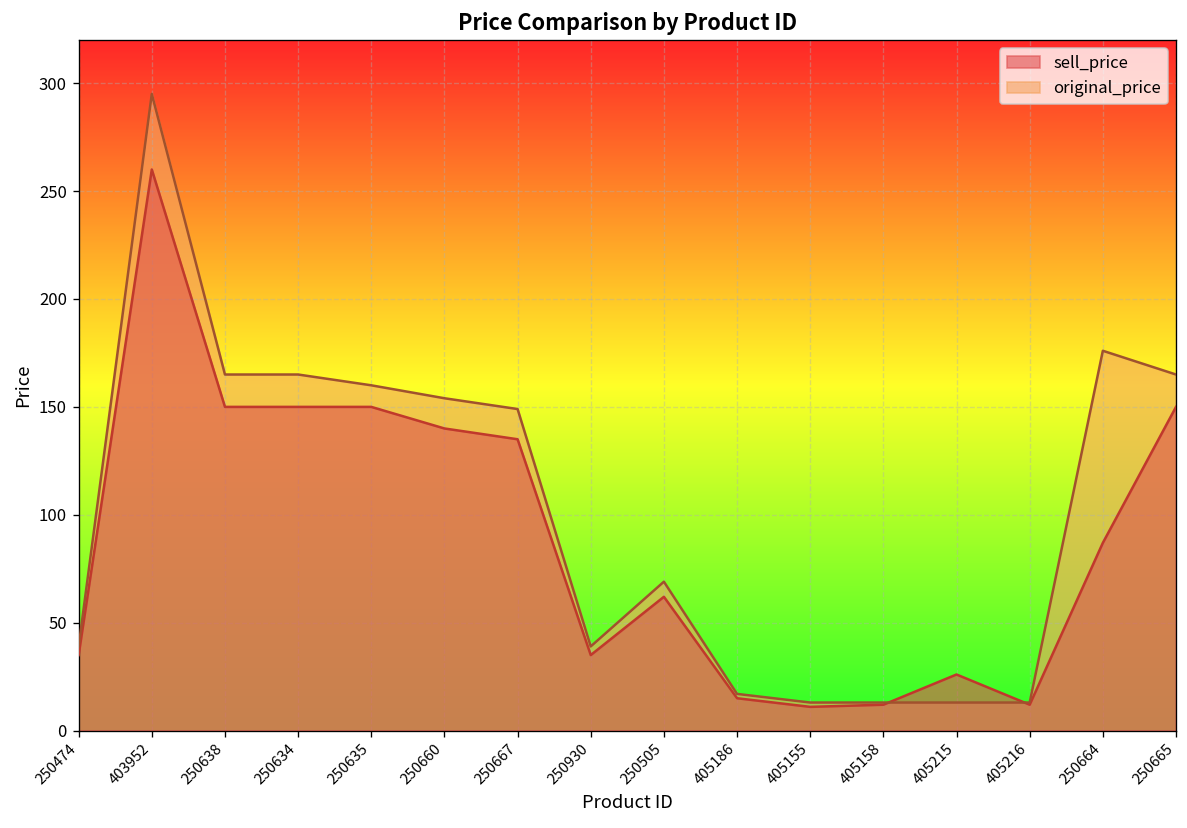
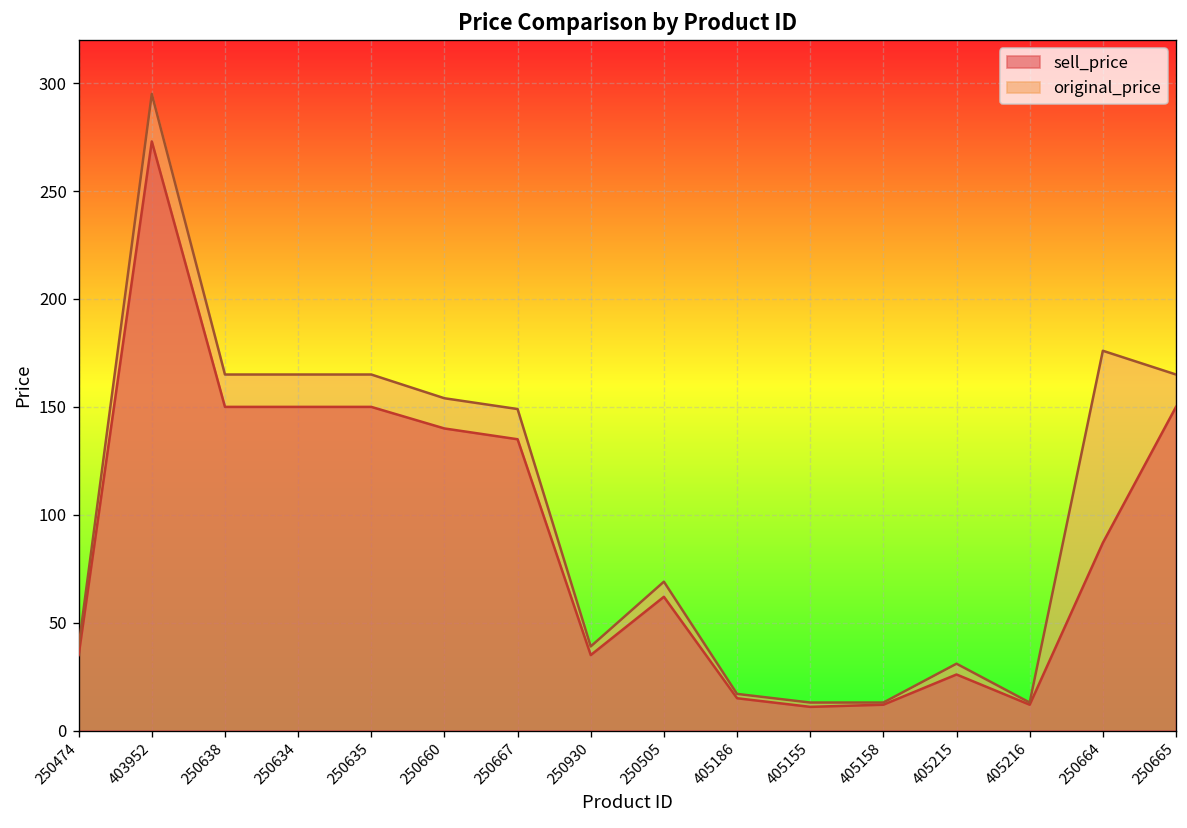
  {
    "sell_price": {
      "250474": 35,
-     "403952": 260,
+     "403952": 273,
      "250638": 150,
      "250634": 150,
      "250635": 150,
      "250660": 140,
      "250667": 135,
      "250930": 35,
      "250505": 62,
      "405186": 15,
      "405155": 11,
      "405215": 26,
      "250664": 87,
      "250665": 150
    },
    "original_price": {
      "250474": 39,
      "403952": 295,
      "250638": 165,
      "250634": 165,
-     "250635": 160,
+     "250635": 165,
      "250660": 154,
      "250667": 149,
      "250930": 39,
      "250505": 69,
      "405186": 17,
      "405155": 13,
-     "405215": 13,
+     "405215": 31,
      "250664": 176,
      "250665": 165
    }
  }
